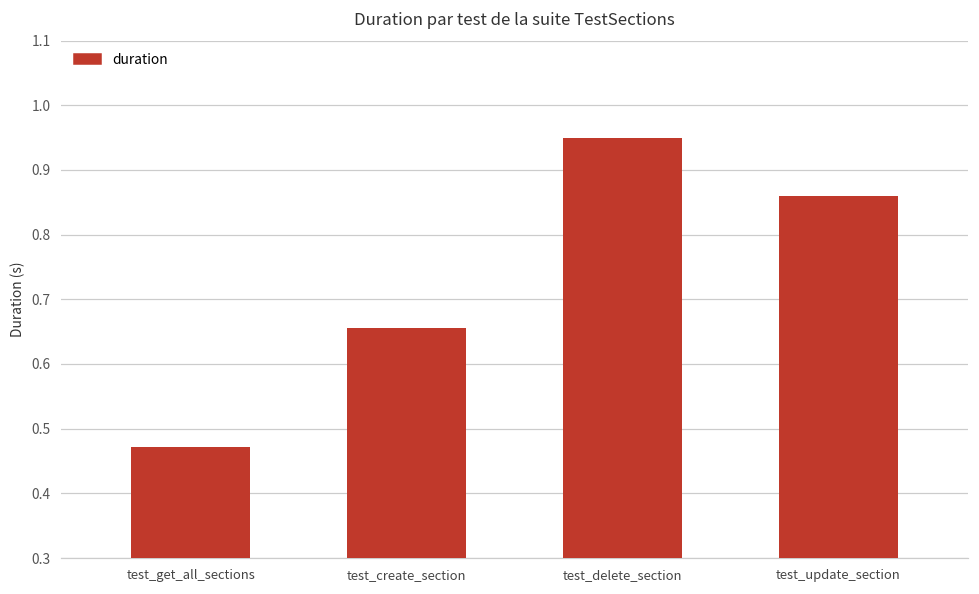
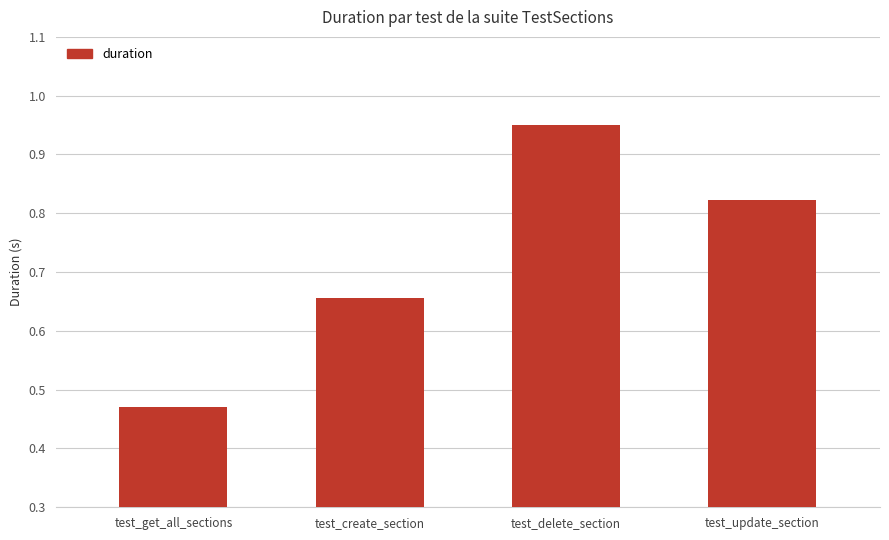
  {
    "test_get_all_sections": 0.47,
    "test_create_section": 0.66,
    "test_delete_section": 0.95,
-   "test_update_section": 0.86
+   "test_update_section": 0.82
  }
